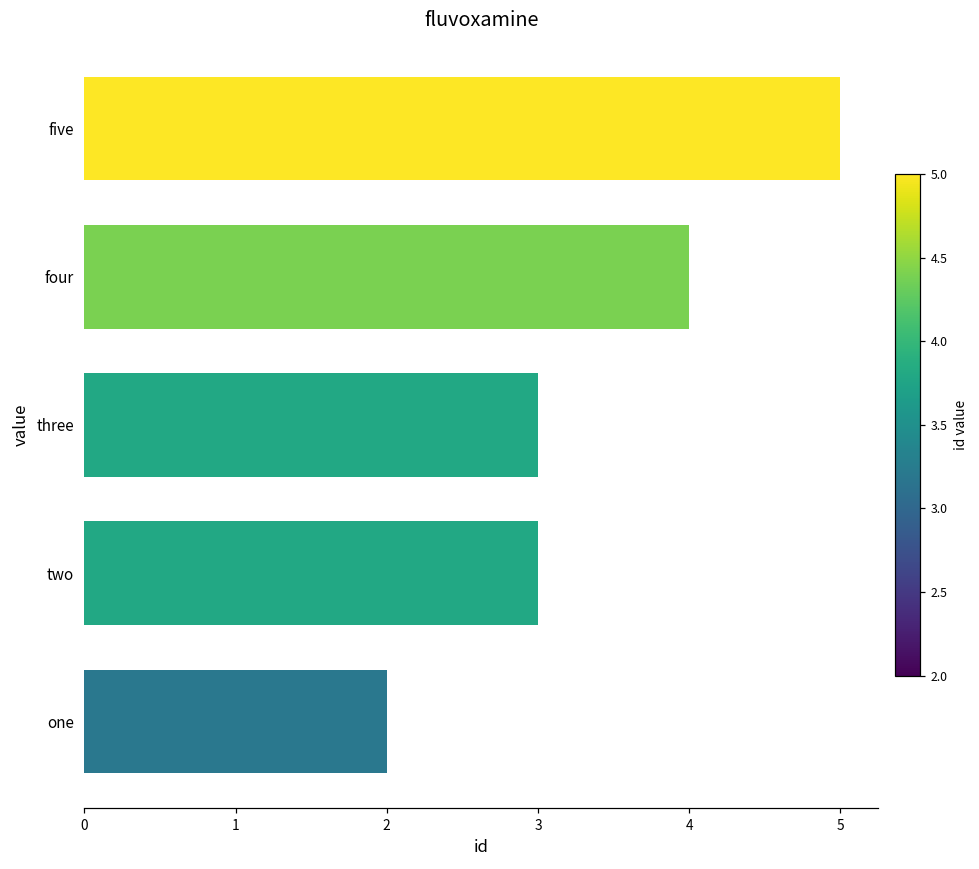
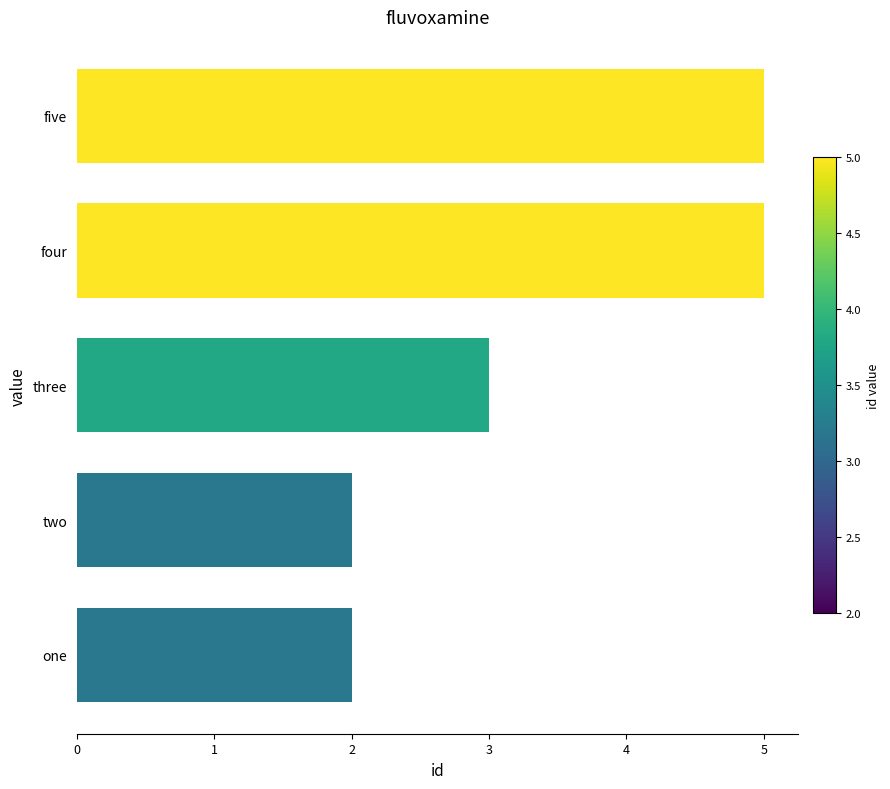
  {
    "five": 5,
-   "four": 4,
+   "four": 5,
    "three": 3,
-   "two": 3,
+   "two": 2,
    "one": 2
  }
